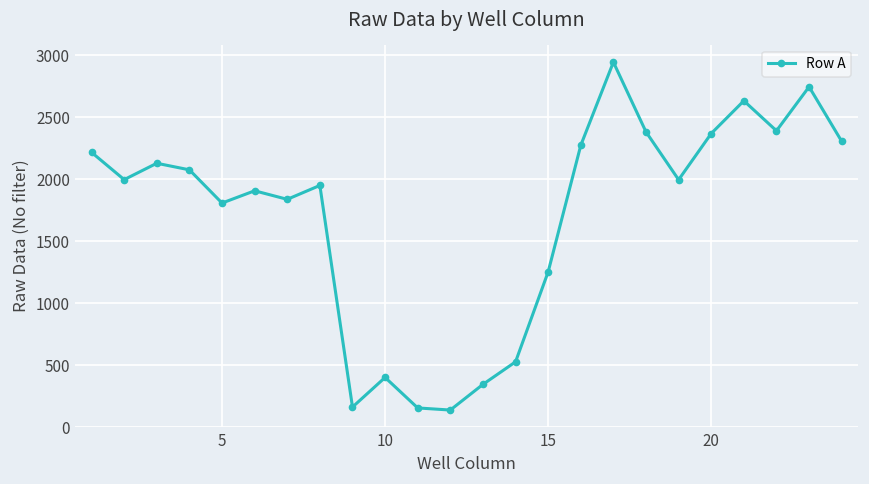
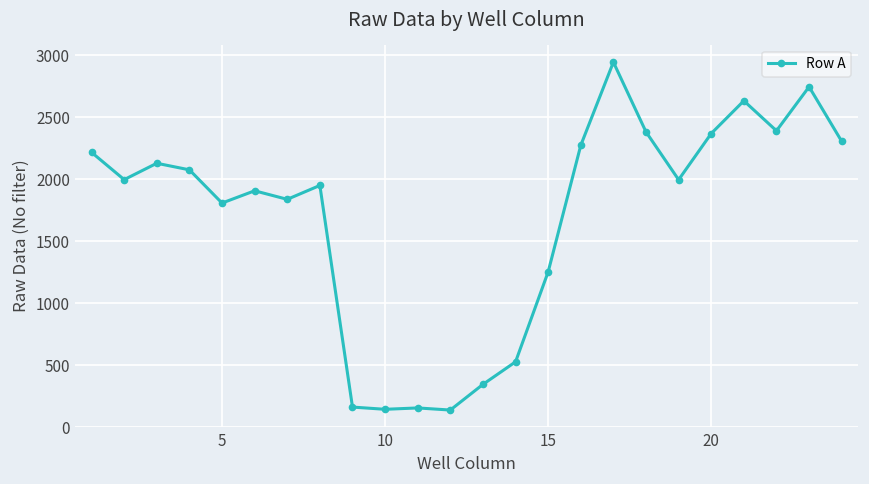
  {
    "5": 1810,
-   "10": 400,
+   "10": 150,
    "15": 1250,
    "20": 2370
  }
